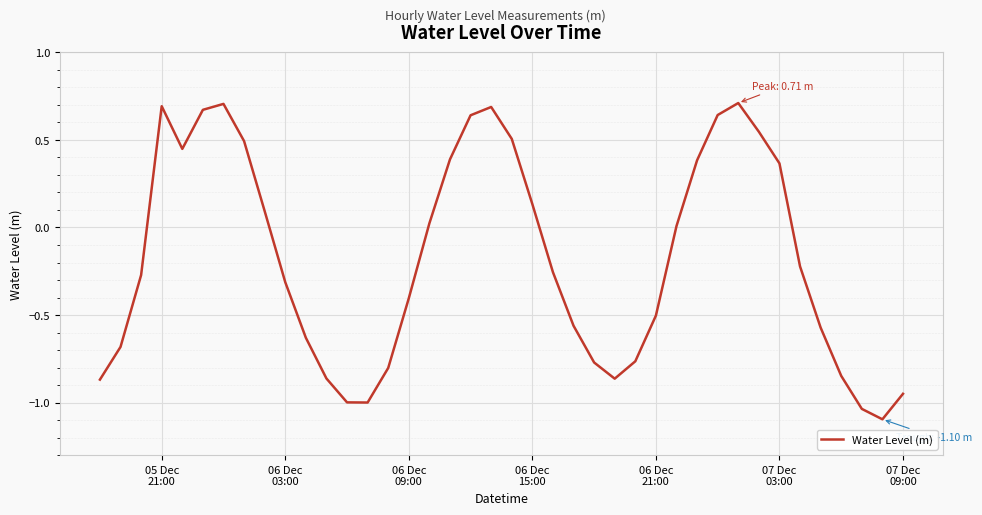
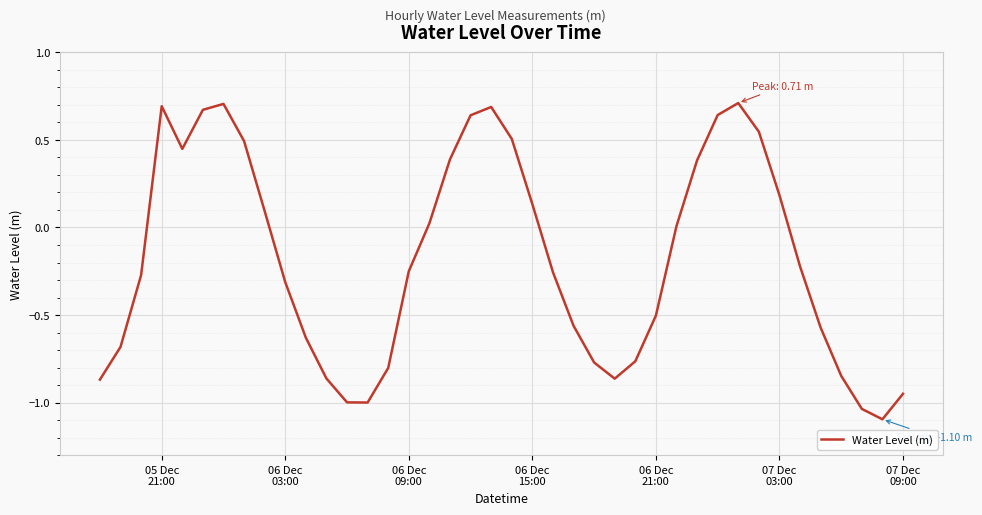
  {
    "05 Dec 21:00": 0.69,
    "06 Dec 03:00": -0.31,
-   "06 Dec 09:00": -0.40,
+   "06 Dec 09:00": -0.25,
    "06 Dec 15:00": 0.13,
    "06 Dec 21:00": -0.50,
-   "07 Dec 03:00": 0.37,
+   "07 Dec 03:00": 0.18,
    "07 Dec 09:00": -0.95
  }
